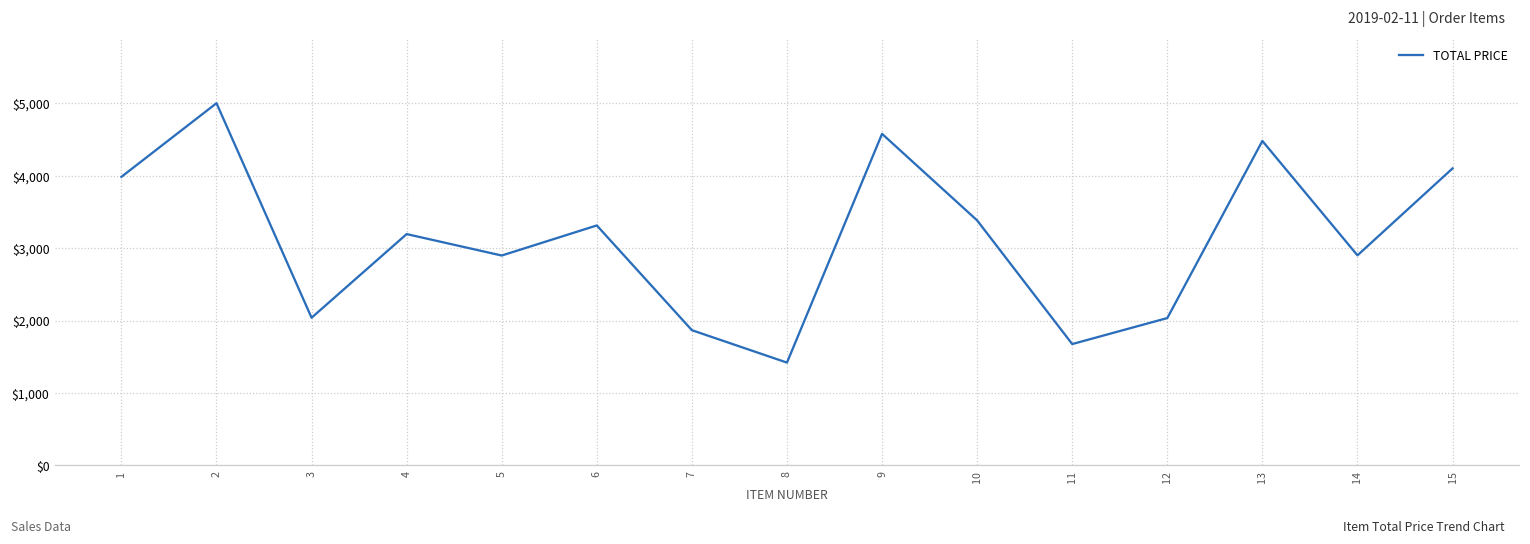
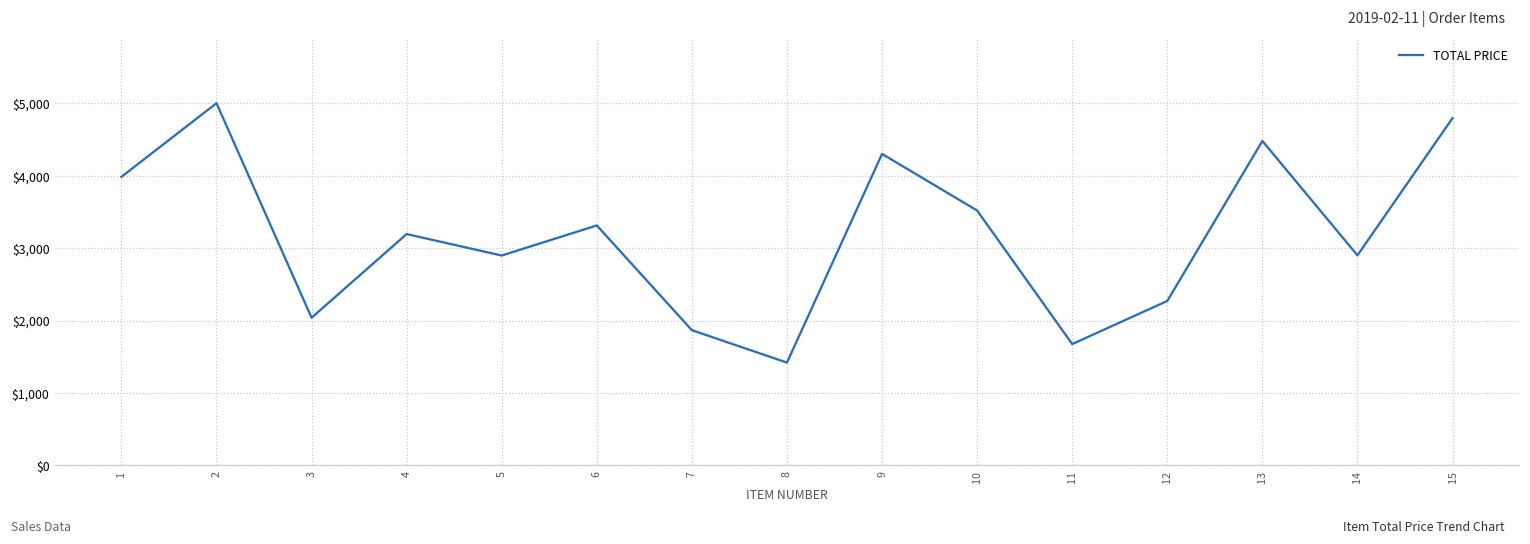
  {
    "1": "$4,000",
    "2": "$5,000",
    "3": "$2,000",
    "4": "$3,200",
    "5": "$2,900",
    "6": "$3,300",
    "7": "$1,900",
    "8": "$1,400",
-   "9": "$4,600",
-   "10": "$3,400",
+   "9": "$4,300",
+   "10": "$3,500",
    "11": "$1,700",
-   "12": "$2,000",
+   "12": "$2,300",
    "13": "$4,500",
    "14": "$2,900",
-   "15": "$4,100"
+   "15": "$4,800"
  }
